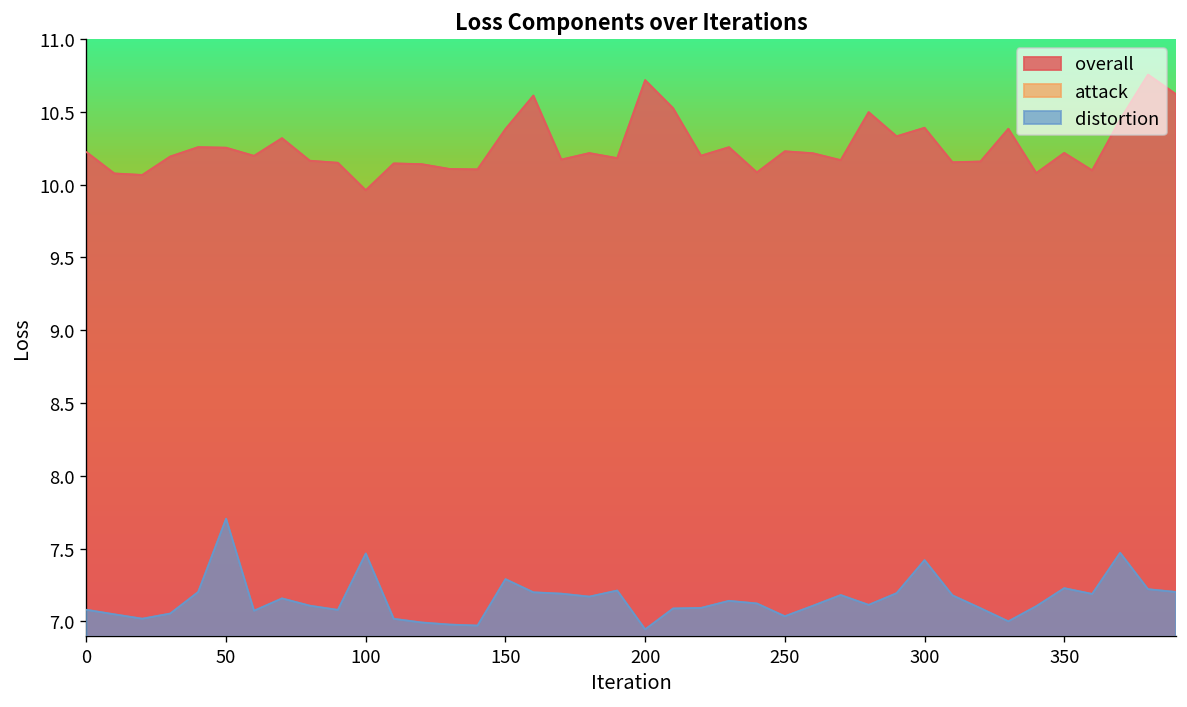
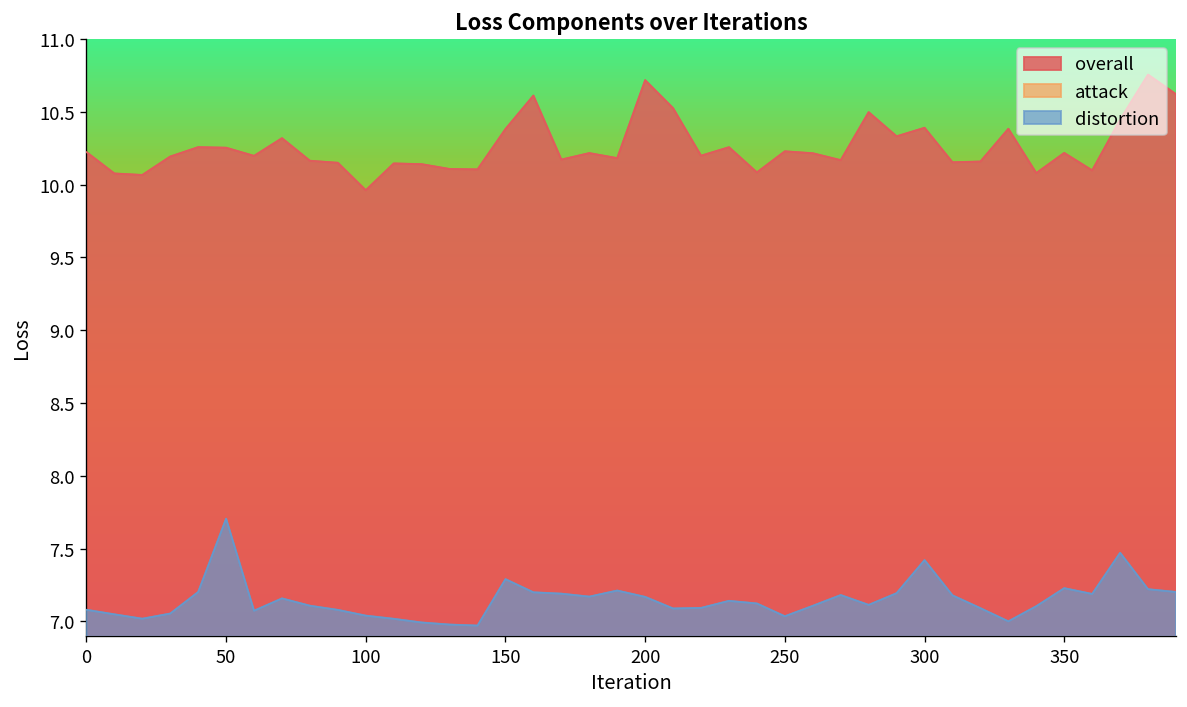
  {
    "distortion": {
      "50": 7.70,
-     "100": 7.47,
+     "100": 7.04,
      "150": 7.29,
-     "200": 6.94,
+     "200": 7.17,
      "250": 7.03,
      "300": 7.42,
      "350": 7.23
    }
  }
